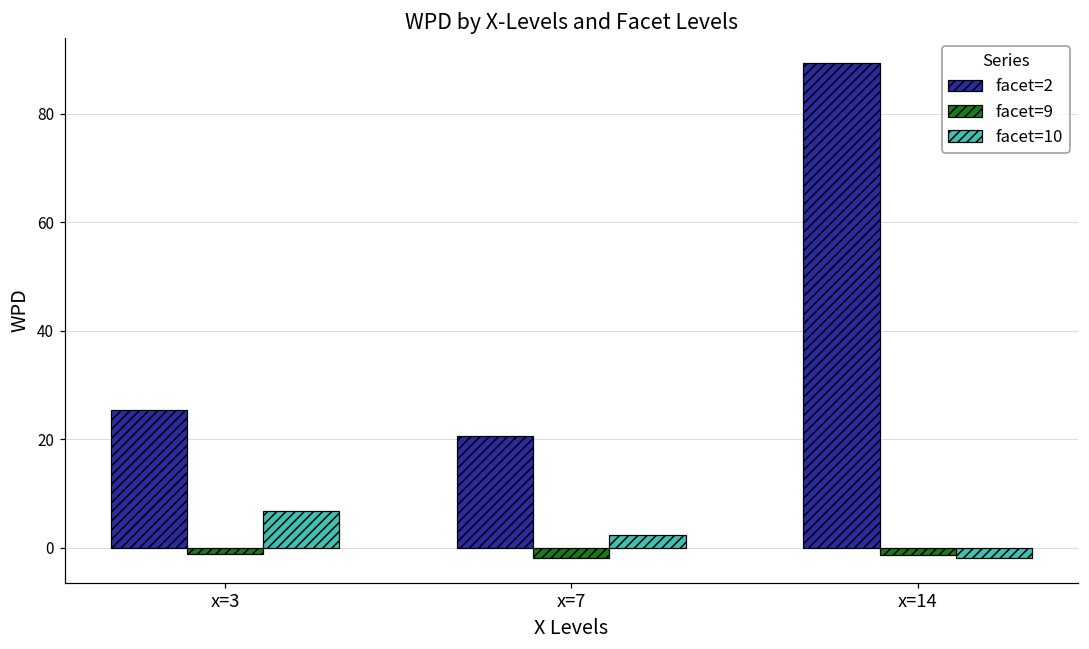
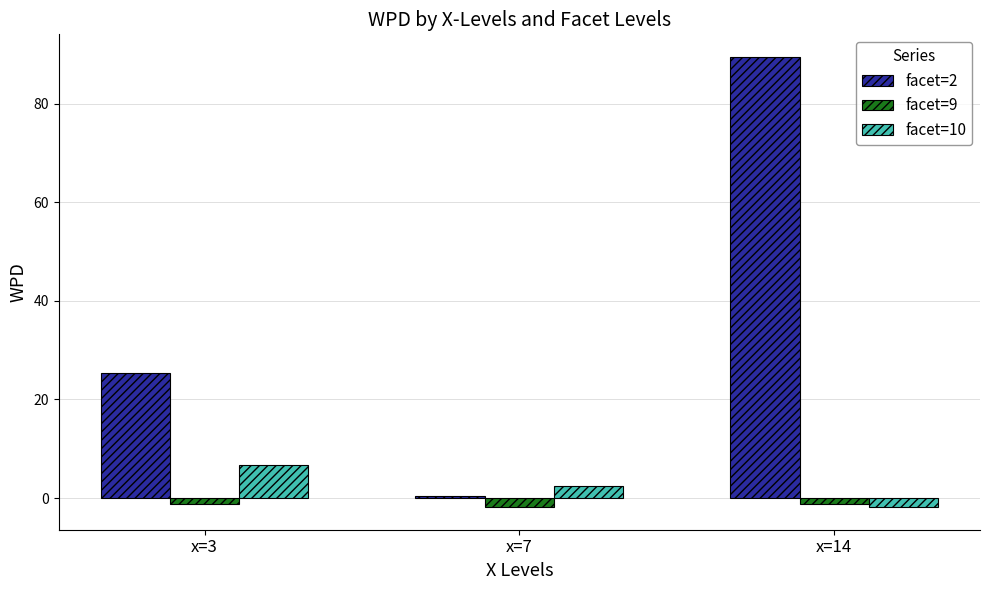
  {
    "facet=2": {
      "x=3": 25,
-     "x=7": 21,
+     "x=7": 0,
      "x=14": 89
    },
    "facet=9": {
      "x=3": -1,
      "x=7": -2,
      "x=14": -1
    },
    "facet=10": {
      "x=3": 7,
      "x=7": 2,
      "x=14": -2
    }
  }
